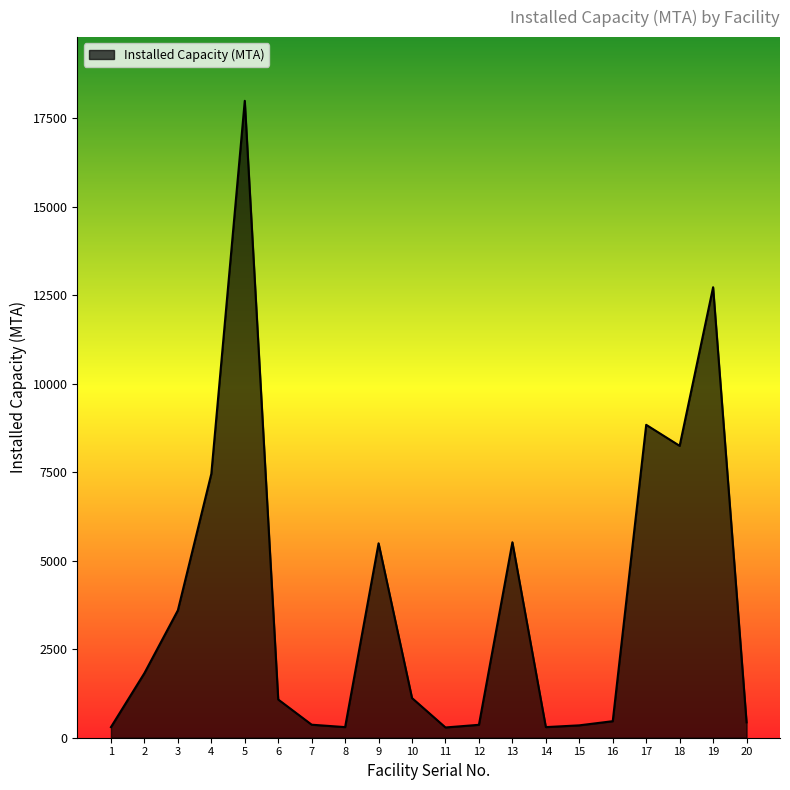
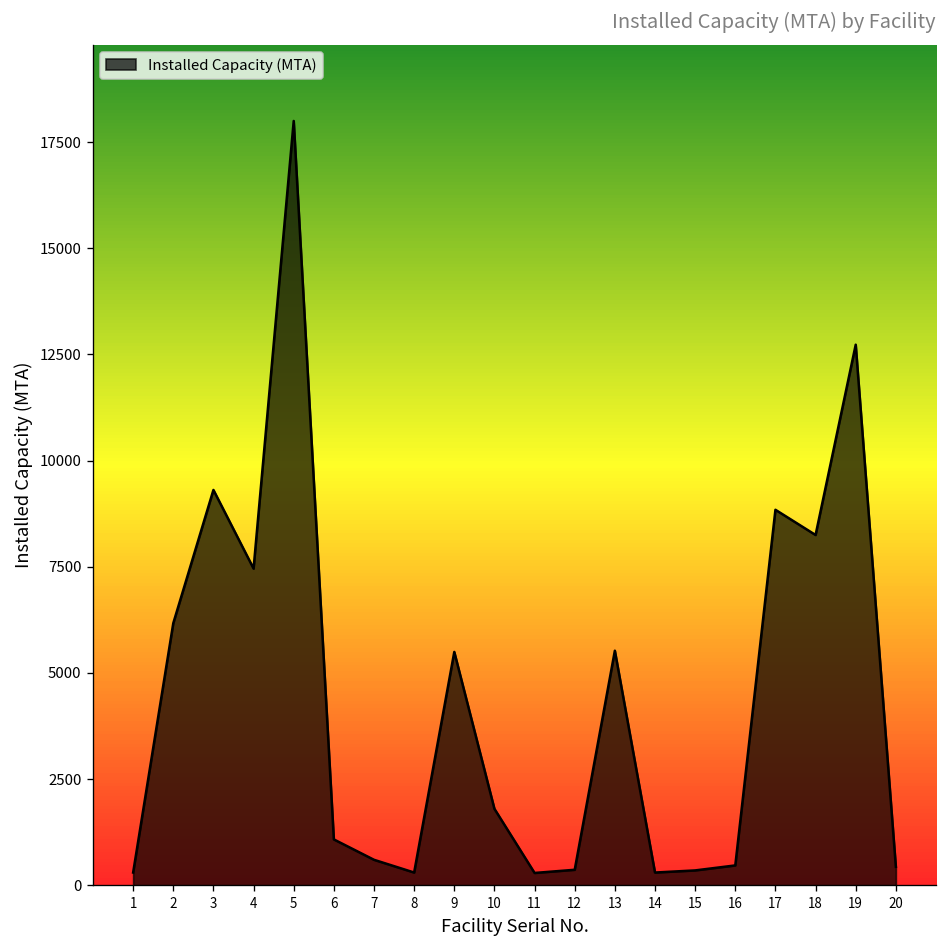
  {
    "1": 300,
-   "2": 1800,
-   "3": 3600,
+   "2": 6200,
+   "3": 9300,
    "4": 7500,
    "5": 18000,
    "6": 1100,
-   "7": 400,
+   "7": 600,
    "8": 300,
    "9": 5500,
-   "10": 1100,
+   "10": 1800,
    "11": 300,
    "12": 400,
    "13": 5500,
    "14": 300,
    "15": 400,
    "16": 500,
    "17": 8800,
    "18": 8200,
    "19": 12700,
    "20": 400
  }
